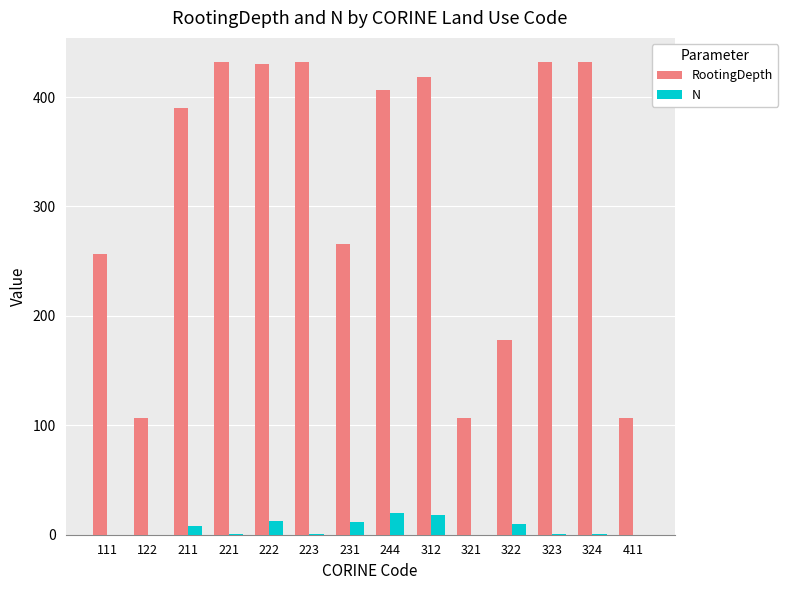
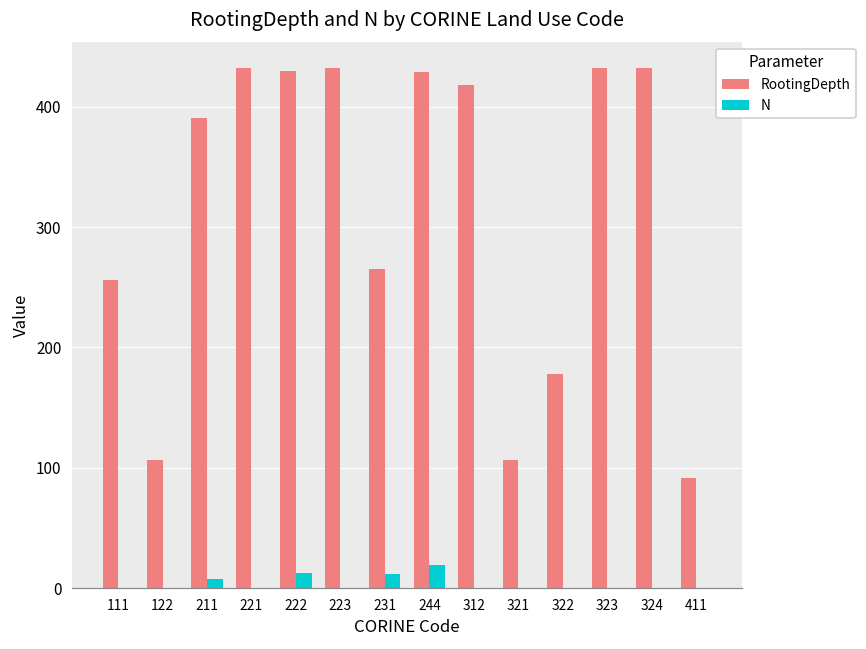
  {
    "RootingDepth": {
      "111": 256,
      "122": 107,
      "211": 390,
      "221": 432,
      "222": 430,
      "223": 432,
      "231": 265,
-     "244": 406,
+     "244": 429,
      "312": 418,
      "321": 107,
      "322": 178,
      "323": 432,
      "324": 432,
-     "411": 107
+     "411": 91
    },
    "N": {
      "211": 8,
      "222": 13,
      "231": 12,
      "244": 20,
-     "312": 18,
-     "322": 10
+     "312": 0,
+     "322": 0
    }
  }
